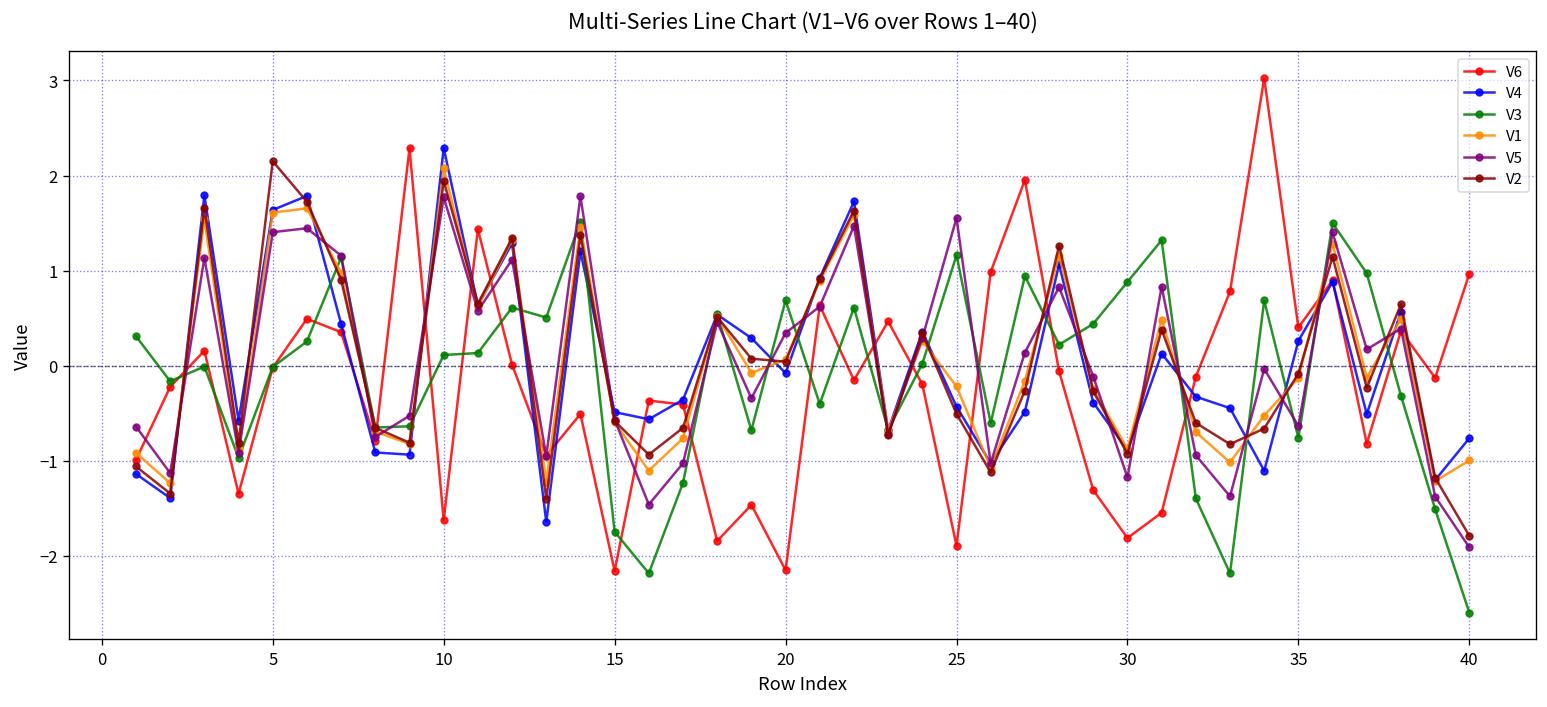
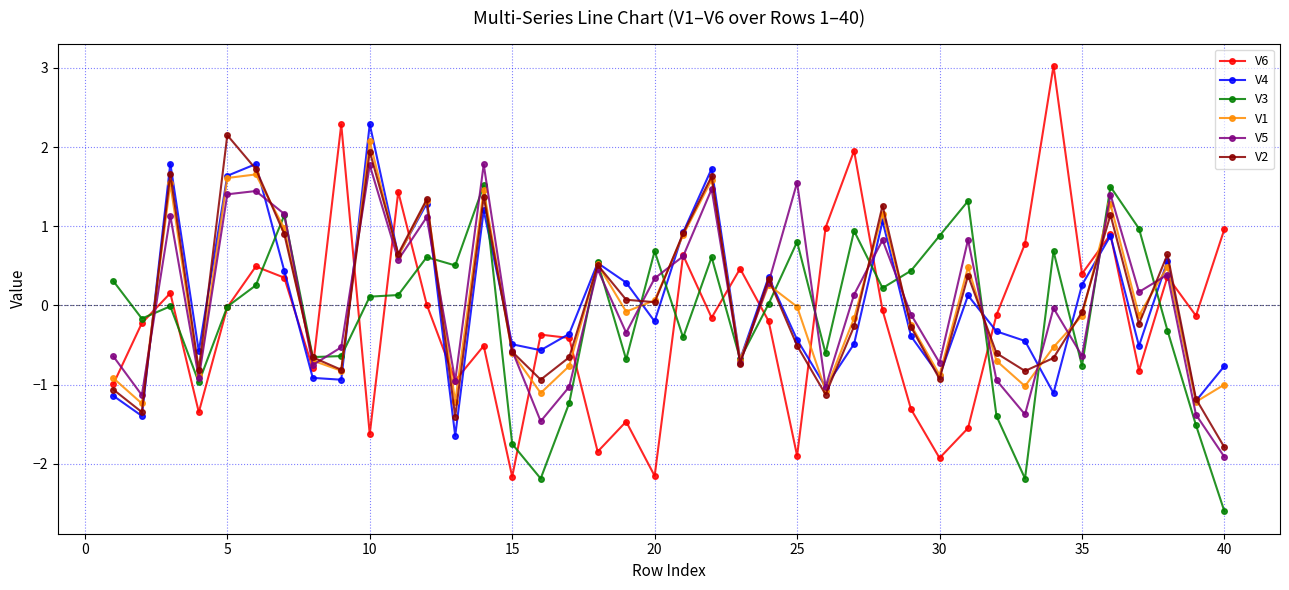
  {
    "V6": {
      "10": -1.6,
      "15": -2.2,
      "20": -2.2,
      "25": -1.9,
-     "30": -1.8,
+     "30": -1.9,
      "35": 0.4,
      "40": 1.0
    },
    "V4": {
      "10": 2.3,
      "15": -0.5,
-     "20": -0.1,
+     "20": -0.2,
      "25": -0.4,
      "35": 0.3,
      "40": -0.8
    },
    "V3": {
      "10": 0.1,
      "15": -1.7,
      "20": 0.7,
-     "25": 1.2,
+     "25": 0.8,
      "30": 0.9,
      "35": -0.8,
      "40": -2.6
    },
    "V1": {
      "10": 2.1,
-     "25": -0.2,
+     "25": 0.0,
      "35": -0.1,
      "40": -1.0
    },
    "V5": {
      "5": 1.4,
      "10": 1.8,
      "20": 0.3,
      "25": 1.6,
-     "30": -1.2,
+     "30": -0.7,
      "35": -0.6,
      "40": -1.9
    },
    "V2": {
      "5": 2.2,
      "10": 1.9,
      "25": -0.5,
      "30": -0.9,
      "35": -0.1,
      "40": -1.8
    }
  }
